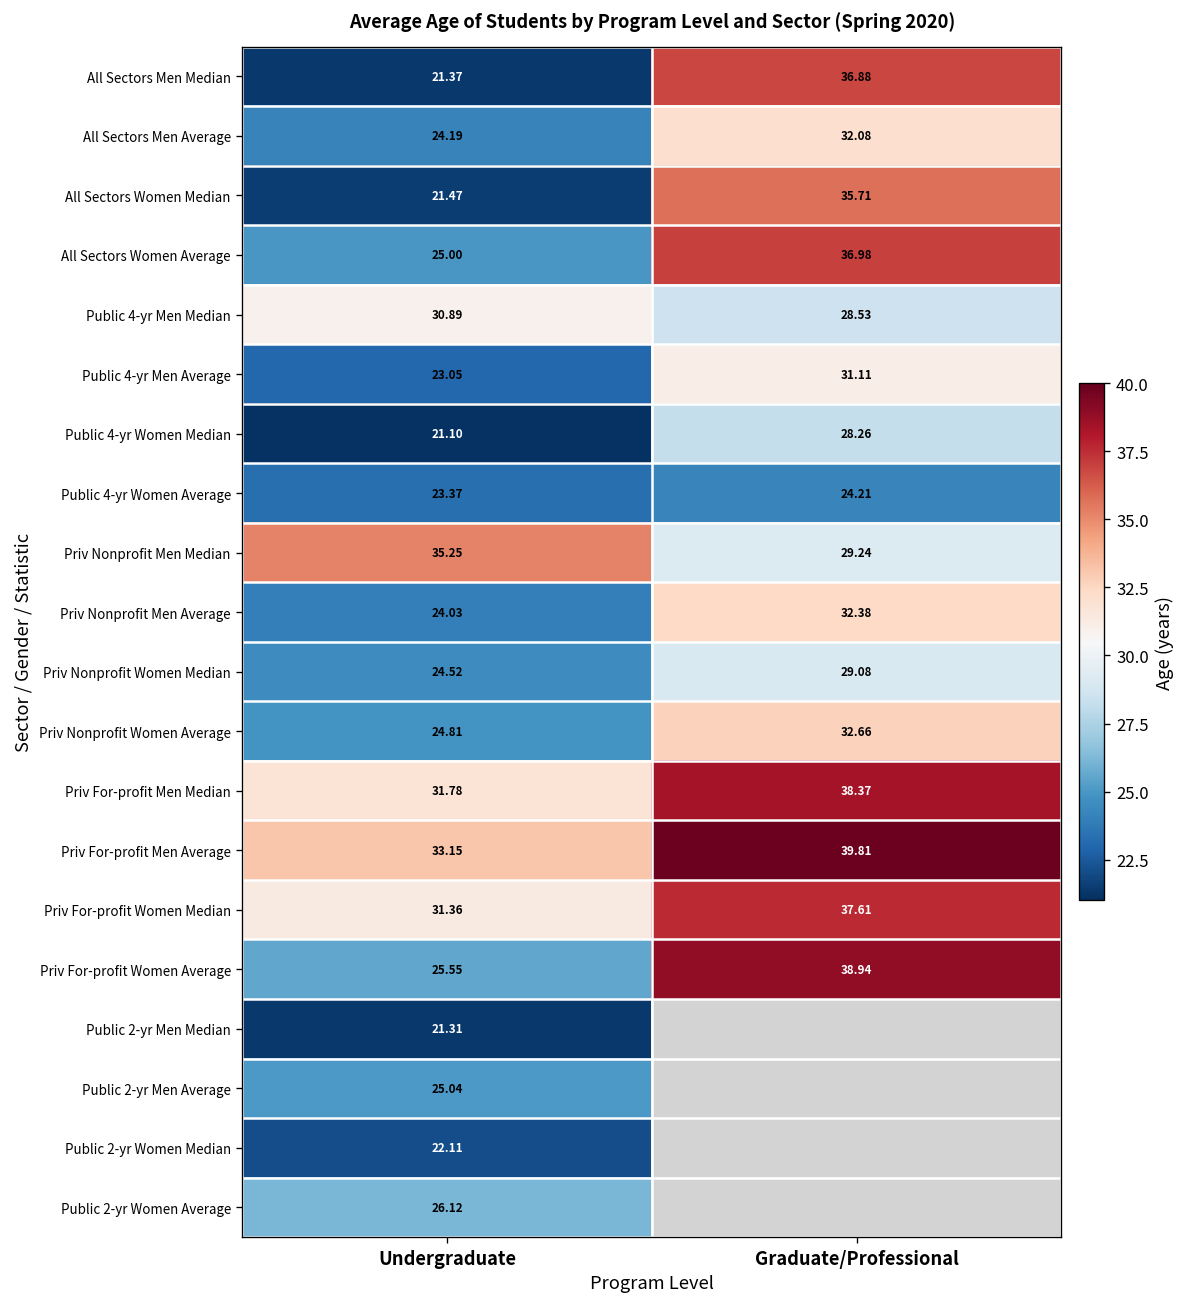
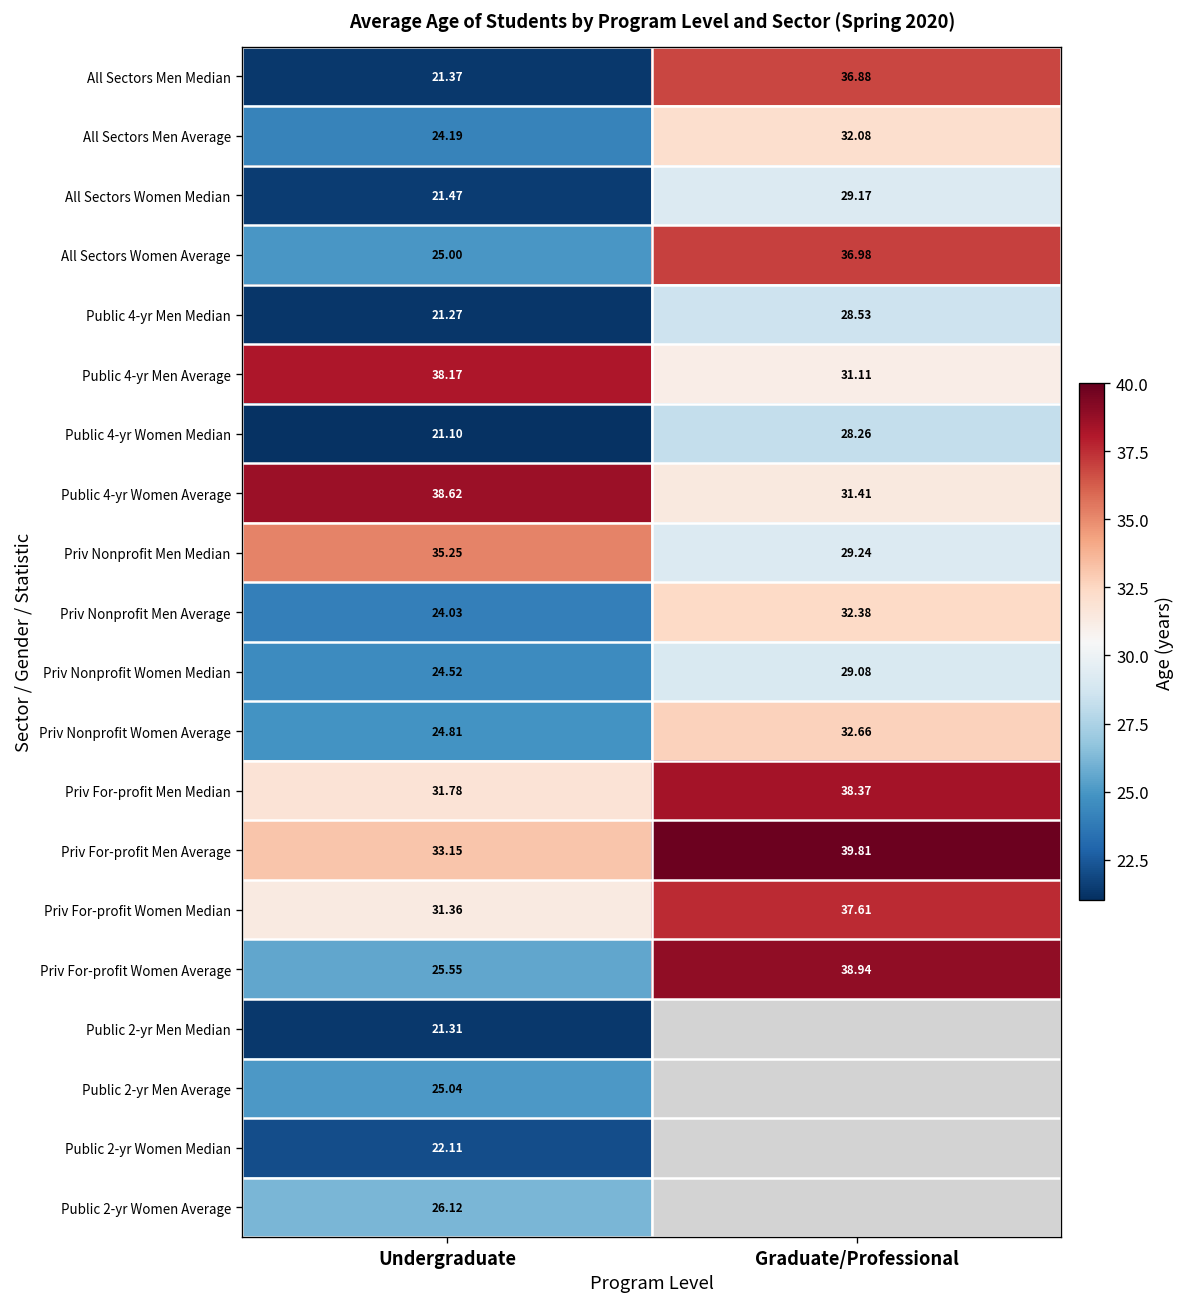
  {
    "All Sectors Men Median": {
      "Undergraduate": 21.37,
      "Graduate/Professional": 36.88
    },
    "All Sectors Men Average": {
      "Undergraduate": 24.19,
      "Graduate/Professional": 32.08
    },
    "All Sectors Women Median": {
      "Undergraduate": 21.47,
-     "Graduate/Professional": 35.71
+     "Graduate/Professional": 29.17
    },
    "All Sectors Women Average": {
      "Undergraduate": 25.00,
      "Graduate/Professional": 36.98
    },
    "Public 4-yr Men Median": {
-     "Undergraduate": 30.89,
+     "Undergraduate": 21.27,
      "Graduate/Professional": 28.53
    },
    "Public 4-yr Men Average": {
-     "Undergraduate": 23.05,
+     "Undergraduate": 38.17,
      "Graduate/Professional": 31.11
    },
    "Public 4-yr Women Median": {
      "Undergraduate": 21.10,
      "Graduate/Professional": 28.26
    },
    "Public 4-yr Women Average": {
-     "Undergraduate": 23.37,
-     "Graduate/Professional": 24.21
+     "Undergraduate": 38.62,
+     "Graduate/Professional": 31.41
    },
    "Priv Nonprofit Men Median": {
      "Undergraduate": 35.25,
      "Graduate/Professional": 29.24
    },
    "Priv Nonprofit Men Average": {
      "Undergraduate": 24.03,
      "Graduate/Professional": 32.38
    },
    "Priv Nonprofit Women Median": {
      "Undergraduate": 24.52,
      "Graduate/Professional": 29.08
    },
    "Priv Nonprofit Women Average": {
      "Undergraduate": 24.81,
      "Graduate/Professional": 32.66
    },
    "Priv For-profit Men Median": {
      "Undergraduate": 31.78,
      "Graduate/Professional": 38.37
    },
    "Priv For-profit Men Average": {
      "Undergraduate": 33.15,
      "Graduate/Professional": 39.81
    },
    "Priv For-profit Women Median": {
      "Undergraduate": 31.36,
      "Graduate/Professional": 37.61
    },
    "Priv For-profit Women Average": {
      "Undergraduate": 25.55,
      "Graduate/Professional": 38.94
    },
    "Public 2-yr Men Median": {
      "Undergraduate": 21.31
    },
    "Public 2-yr Men Average": {
      "Undergraduate": 25.04
    },
    "Public 2-yr Women Median": {
      "Undergraduate": 22.11
    },
    "Public 2-yr Women Average": {
      "Undergraduate": 26.12
    }
  }
